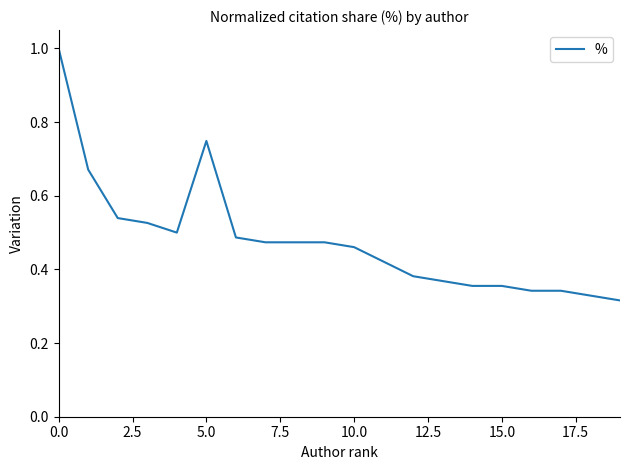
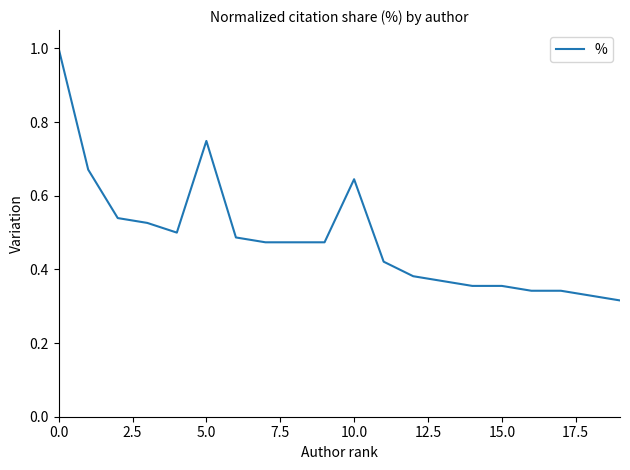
  {
    "0.0": 1.00,
    "5.0": 0.75,
-   "10.0": 0.46,
+   "10.0": 0.64,
    "15.0": 0.36
  }
